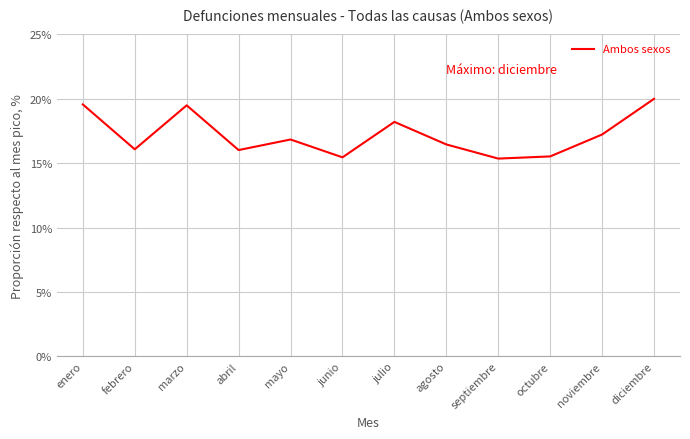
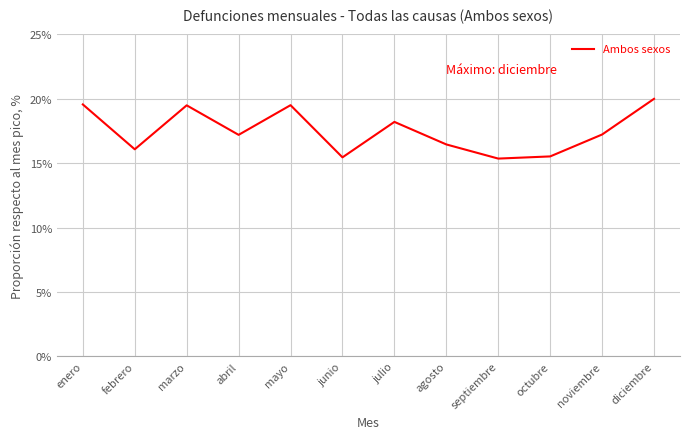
  {
    "enero": "19.6%",
    "febrero": "16.1%",
    "marzo": "19.5%",
-   "abril": "16.0%",
-   "mayo": "16.8%",
+   "abril": "17.2%",
+   "mayo": "19.5%",
    "junio": "15.5%",
    "julio": "18.2%",
    "agosto": "16.5%",
    "septiembre": "15.4%",
    "octubre": "15.5%",
    "noviembre": "17.2%",
    "diciembre": "20.0%"
  }
